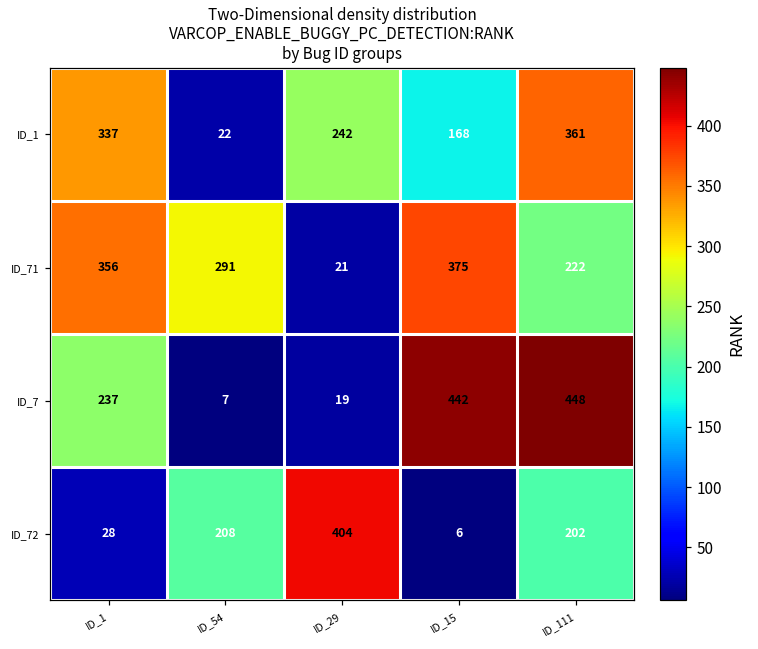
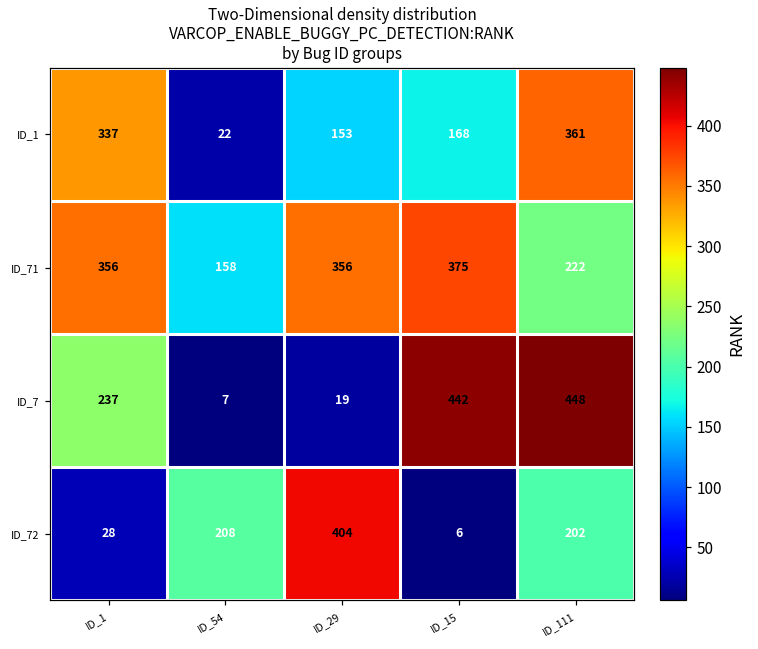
  {
    "ID_1": {
      "ID_1": 337,
      "ID_54": 22,
-     "ID_29": 242,
+     "ID_29": 153,
      "ID_15": 168,
      "ID_111": 361
    },
    "ID_71": {
      "ID_1": 356,
-     "ID_54": 291,
-     "ID_29": 21,
+     "ID_54": 158,
+     "ID_29": 356,
      "ID_15": 375,
      "ID_111": 222
    },
    "ID_7": {
      "ID_1": 237,
      "ID_54": 7,
      "ID_29": 19,
      "ID_15": 442,
      "ID_111": 448
    },
    "ID_72": {
      "ID_1": 28,
      "ID_54": 208,
      "ID_29": 404,
      "ID_15": 6,
      "ID_111": 202
    }
  }
